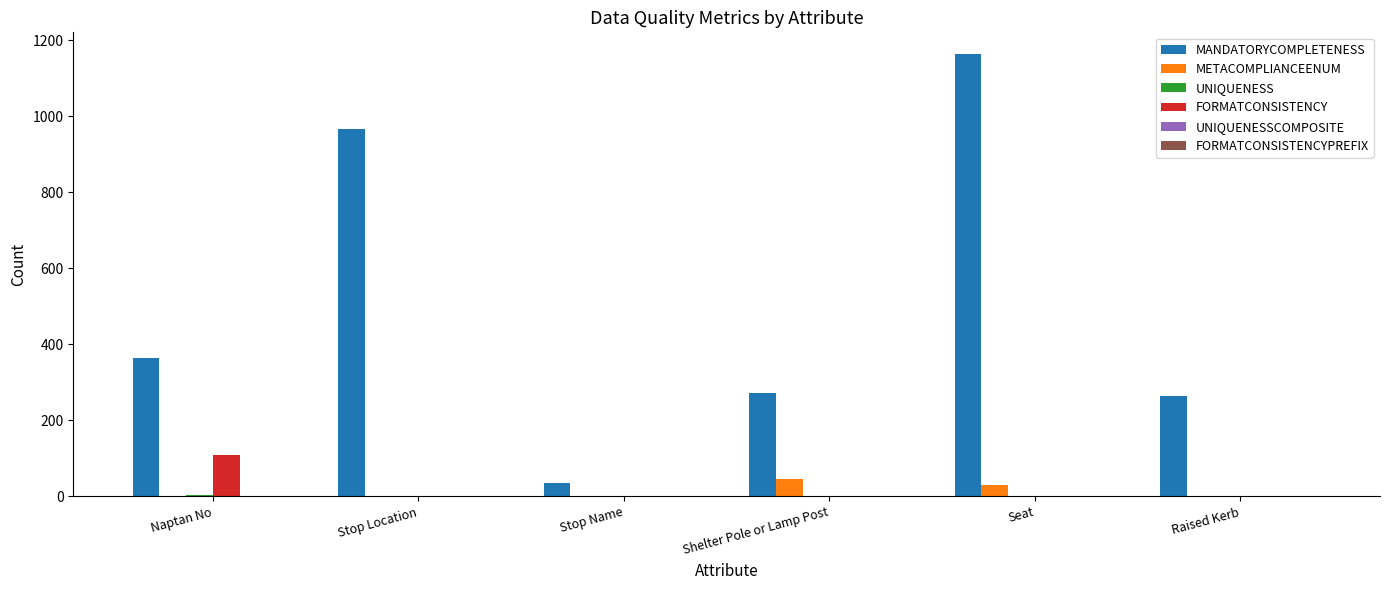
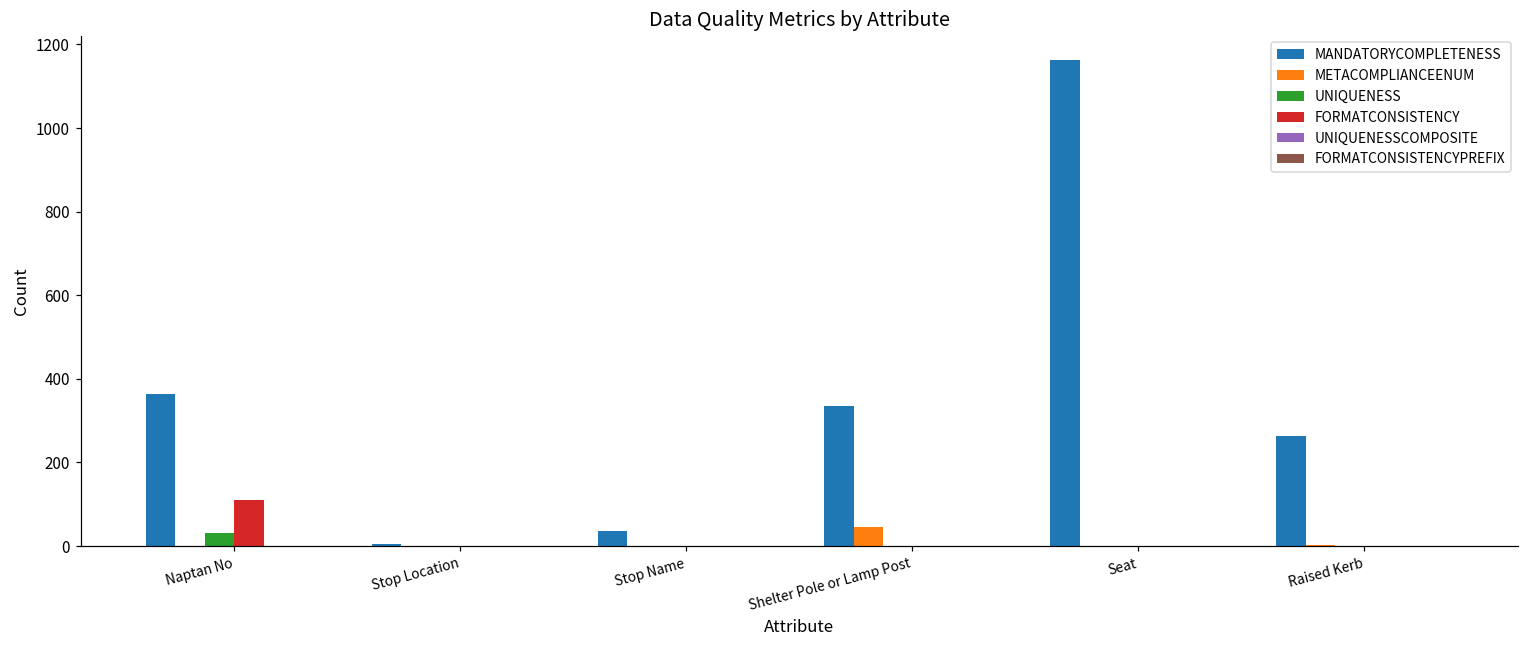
  {
    "MANDATORYCOMPLETENESS": {
      "Naptan No": 360,
-     "Stop Location": 970,
+     "Stop Location": 0,
      "Stop Name": 40,
-     "Shelter Pole or Lamp Post": 270,
+     "Shelter Pole or Lamp Post": 340,
      "Seat": 1160,
      "Raised Kerb": 260
    },
    "METACOMPLIANCEENUM": {
      "Naptan No": 0,
      "Stop Location": 0,
      "Stop Name": 0,
      "Shelter Pole or Lamp Post": 50,
-     "Seat": 30
+     "Seat": 0
    },
    "UNIQUENESS": {
-     "Naptan No": 0,
+     "Naptan No": 30,
      "Stop Location": 0,
      "Stop Name": 0,
      "Shelter Pole or Lamp Post": 0,
      "Seat": 0,
      "Raised Kerb": 0
    },
    "FORMATCONSISTENCY": {
      "Naptan No": 110,
      "Stop Location": 0,
      "Stop Name": 0,
      "Shelter Pole or Lamp Post": 0,
      "Seat": 0,
      "Raised Kerb": 0
    },
    "UNIQUENESSCOMPOSITE": {
      "Naptan No": 0,
      "Stop Location": 0,
      "Stop Name": 0,
      "Shelter Pole or Lamp Post": 0,
      "Seat": 0,
      "Raised Kerb": 0
    },
    "FORMATCONSISTENCYPREFIX": {
      "Naptan No": 0,
      "Stop Location": 0,
      "Stop Name": 0,
      "Shelter Pole or Lamp Post": 0,
      "Seat": 0,
      "Raised Kerb": 0
    }
  }
